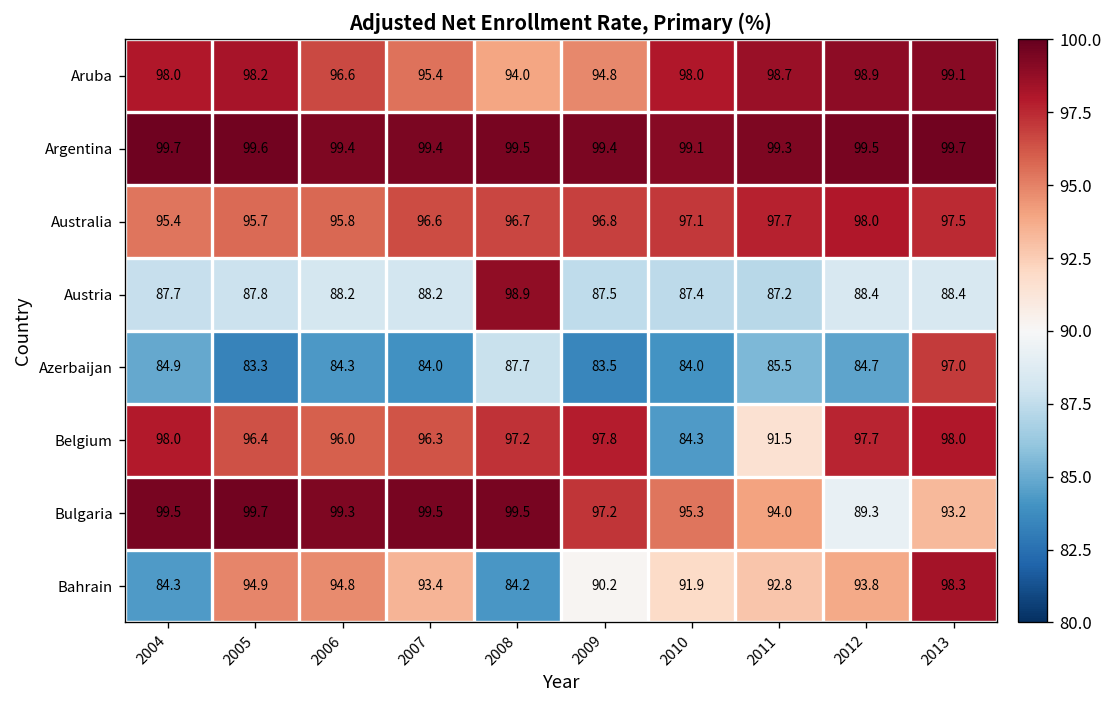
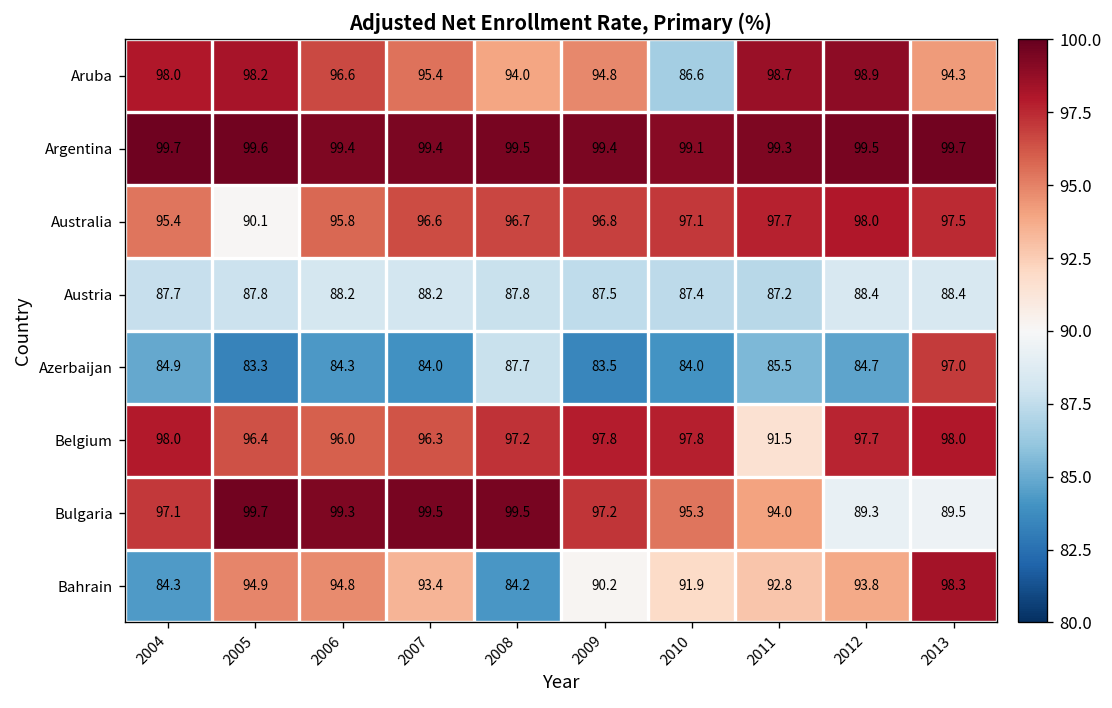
  {
    "Aruba": {
      "2004": 98.0,
      "2005": 98.2,
      "2006": 96.6,
      "2007": 95.4,
      "2008": 94.0,
      "2009": 94.8,
-     "2010": 98.0,
+     "2010": 86.6,
      "2011": 98.7,
      "2012": 98.9,
-     "2013": 99.1
+     "2013": 94.3
    },
    "Argentina": {
      "2004": 99.7,
      "2005": 99.6,
      "2006": 99.4,
      "2007": 99.4,
      "2008": 99.5,
      "2009": 99.4,
      "2010": 99.1,
      "2011": 99.3,
      "2012": 99.5,
      "2013": 99.7
    },
    "Australia": {
      "2004": 95.4,
-     "2005": 95.7,
+     "2005": 90.1,
      "2006": 95.8,
      "2007": 96.6,
      "2008": 96.7,
      "2009": 96.8,
      "2010": 97.1,
      "2011": 97.7,
      "2012": 98.0,
      "2013": 97.5
    },
    "Austria": {
      "2004": 87.7,
      "2005": 87.8,
      "2006": 88.2,
      "2007": 88.2,
-     "2008": 98.9,
+     "2008": 87.8,
      "2009": 87.5,
      "2010": 87.4,
      "2011": 87.2,
      "2012": 88.4,
      "2013": 88.4
    },
    "Azerbaijan": {
      "2004": 84.9,
      "2005": 83.3,
      "2006": 84.3,
      "2007": 84.0,
      "2008": 87.7,
      "2009": 83.5,
      "2010": 84.0,
      "2011": 85.5,
      "2012": 84.7,
      "2013": 97.0
    },
    "Belgium": {
      "2004": 98.0,
      "2005": 96.4,
      "2006": 96.0,
      "2007": 96.3,
      "2008": 97.2,
      "2009": 97.8,
-     "2010": 84.3,
+     "2010": 97.8,
      "2011": 91.5,
      "2012": 97.7,
      "2013": 98.0
    },
    "Bulgaria": {
-     "2004": 99.5,
+     "2004": 97.1,
      "2005": 99.7,
      "2006": 99.3,
      "2007": 99.5,
      "2008": 99.5,
      "2009": 97.2,
      "2010": 95.3,
      "2011": 94.0,
      "2012": 89.3,
-     "2013": 93.2
+     "2013": 89.5
    },
    "Bahrain": {
      "2004": 84.3,
      "2005": 94.9,
      "2006": 94.8,
      "2007": 93.4,
      "2008": 84.2,
      "2009": 90.2,
      "2010": 91.9,
      "2011": 92.8,
      "2012": 93.8,
      "2013": 98.3
    }
  }
